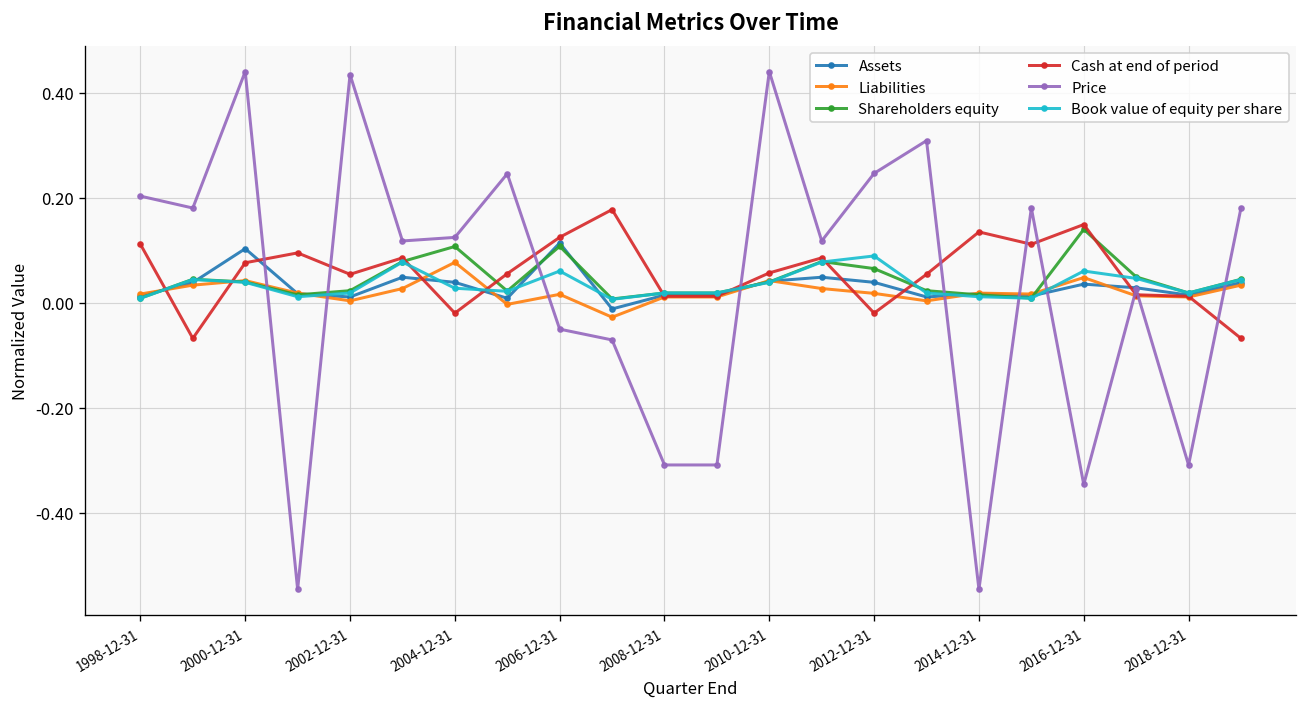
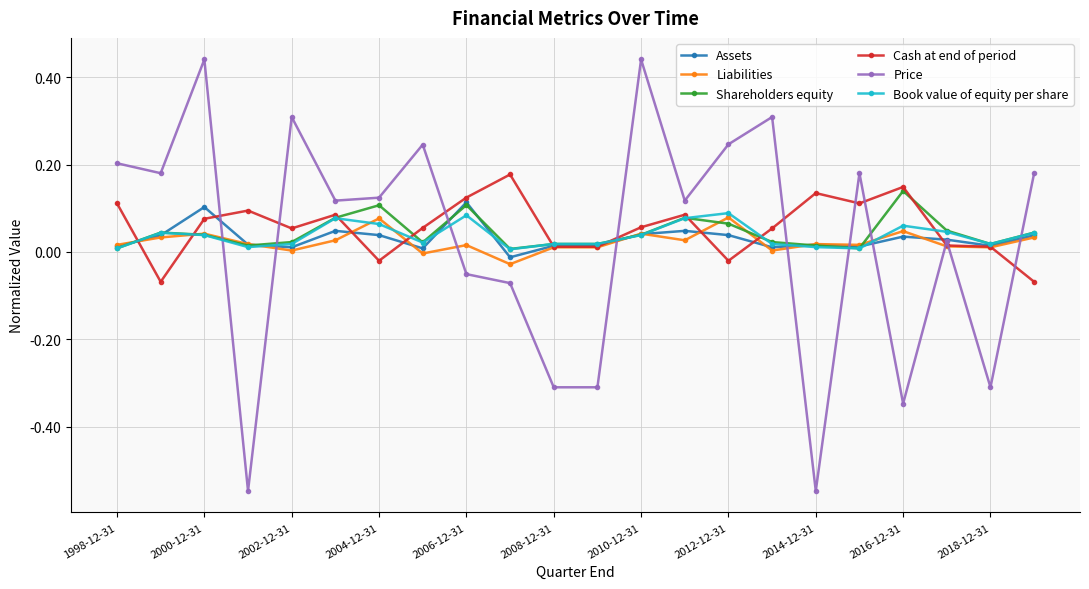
  {
    "Assets": {
      "2000-12-31": 0.10,
      "2002-12-31": 0.01,
      "2004-12-31": 0.04,
      "2006-12-31": 0.11,
      "2012-12-31": 0.04,
      "2016-12-31": 0.04
    },
    "Liabilities": {
      "2002-12-31": 0.00,
      "2004-12-31": 0.08,
      "2006-12-31": 0.02,
-     "2012-12-31": 0.02,
+     "2012-12-31": 0.08,
      "2016-12-31": 0.05
    },
    "Shareholders equity": {
      "2004-12-31": 0.11,
      "2006-12-31": 0.11,
      "2012-12-31": 0.06,
      "2016-12-31": 0.14
    },
    "Cash at end of period": {
      "1998-12-31": 0.11,
      "2000-12-31": 0.08,
      "2002-12-31": 0.05,
      "2004-12-31": -0.02,
      "2006-12-31": 0.12,
      "2010-12-31": 0.06,
      "2012-12-31": -0.02,
      "2014-12-31": 0.13,
      "2016-12-31": 0.15
    },
    "Price": {
      "1998-12-31": 0.20,
      "2000-12-31": 0.44,
-     "2002-12-31": 0.43,
+     "2002-12-31": 0.31,
      "2004-12-31": 0.12,
      "2006-12-31": -0.05,
      "2008-12-31": -0.31,
      "2010-12-31": 0.44,
      "2012-12-31": 0.25,
      "2014-12-31": -0.55,
      "2016-12-31": -0.35,
      "2018-12-31": -0.31
    },
    "Book value of equity per share": {
-     "2004-12-31": 0.03,
-     "2006-12-31": 0.06,
+     "2004-12-31": 0.06,
+     "2006-12-31": 0.08,
      "2012-12-31": 0.09,
      "2016-12-31": 0.06
    }
  }
